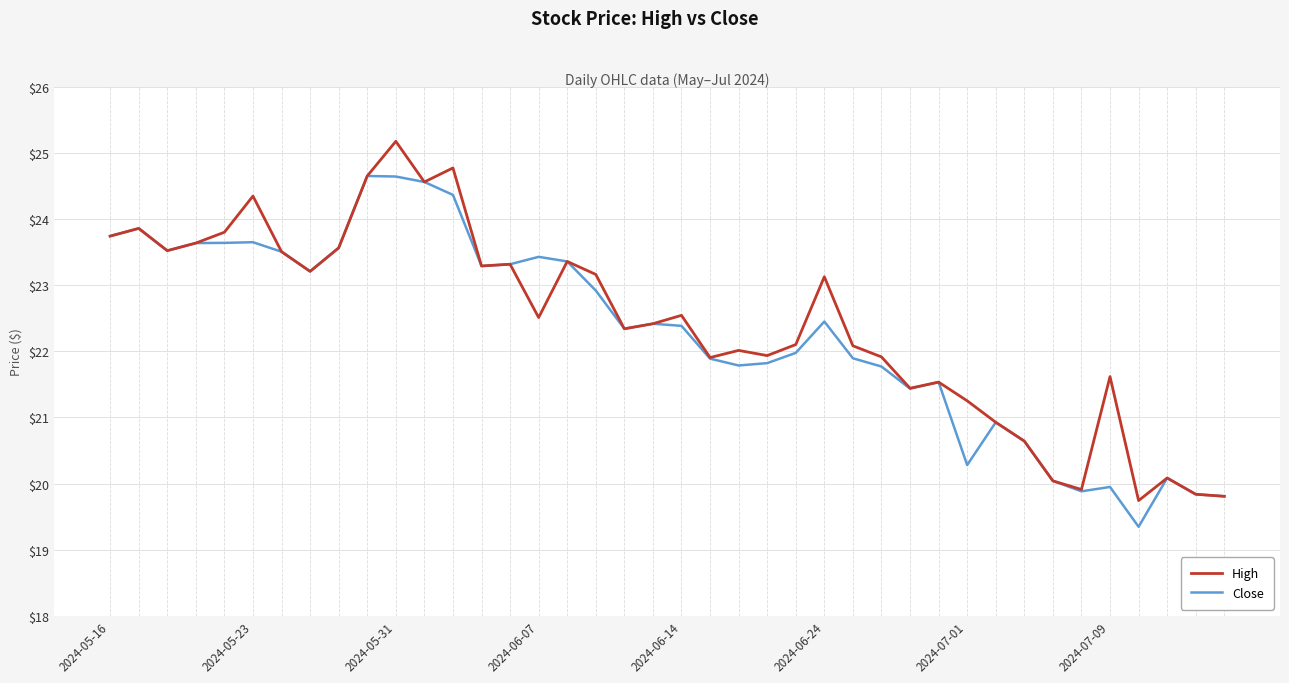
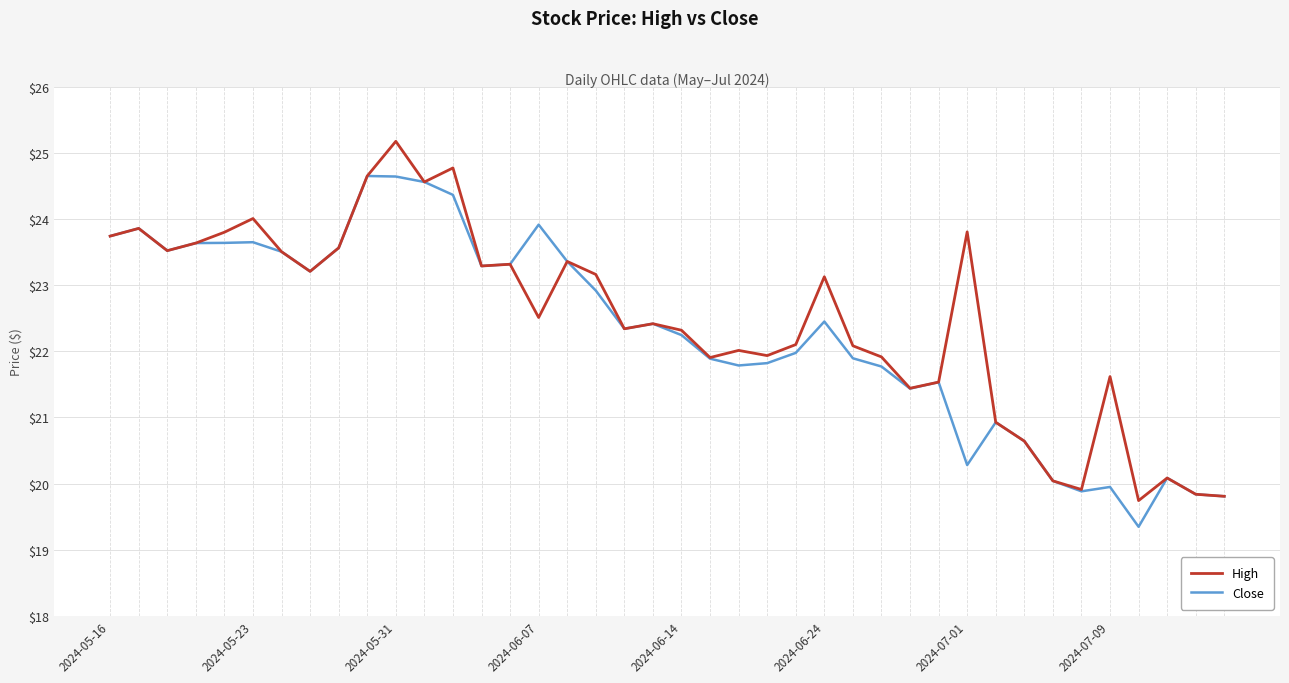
  {
    "High": {
-     "2024-05-23": "$24.3",
+     "2024-05-23": "$24.0",
      "2024-05-31": "$25.2",
      "2024-06-07": "$22.5",
-     "2024-06-14": "$22.5",
+     "2024-06-14": "$22.3",
      "2024-06-24": "$23.1",
-     "2024-07-01": "$21.3",
+     "2024-07-01": "$23.8",
      "2024-07-09": "$21.6"
    },
    "Close": {
      "2024-05-23": "$23.6",
      "2024-05-31": "$24.6",
-     "2024-06-07": "$23.4",
-     "2024-06-14": "$22.4",
+     "2024-06-07": "$23.9",
+     "2024-06-14": "$22.2",
      "2024-06-24": "$22.5",
      "2024-07-01": "$20.3",
      "2024-07-09": "$19.9"
    }
  }
